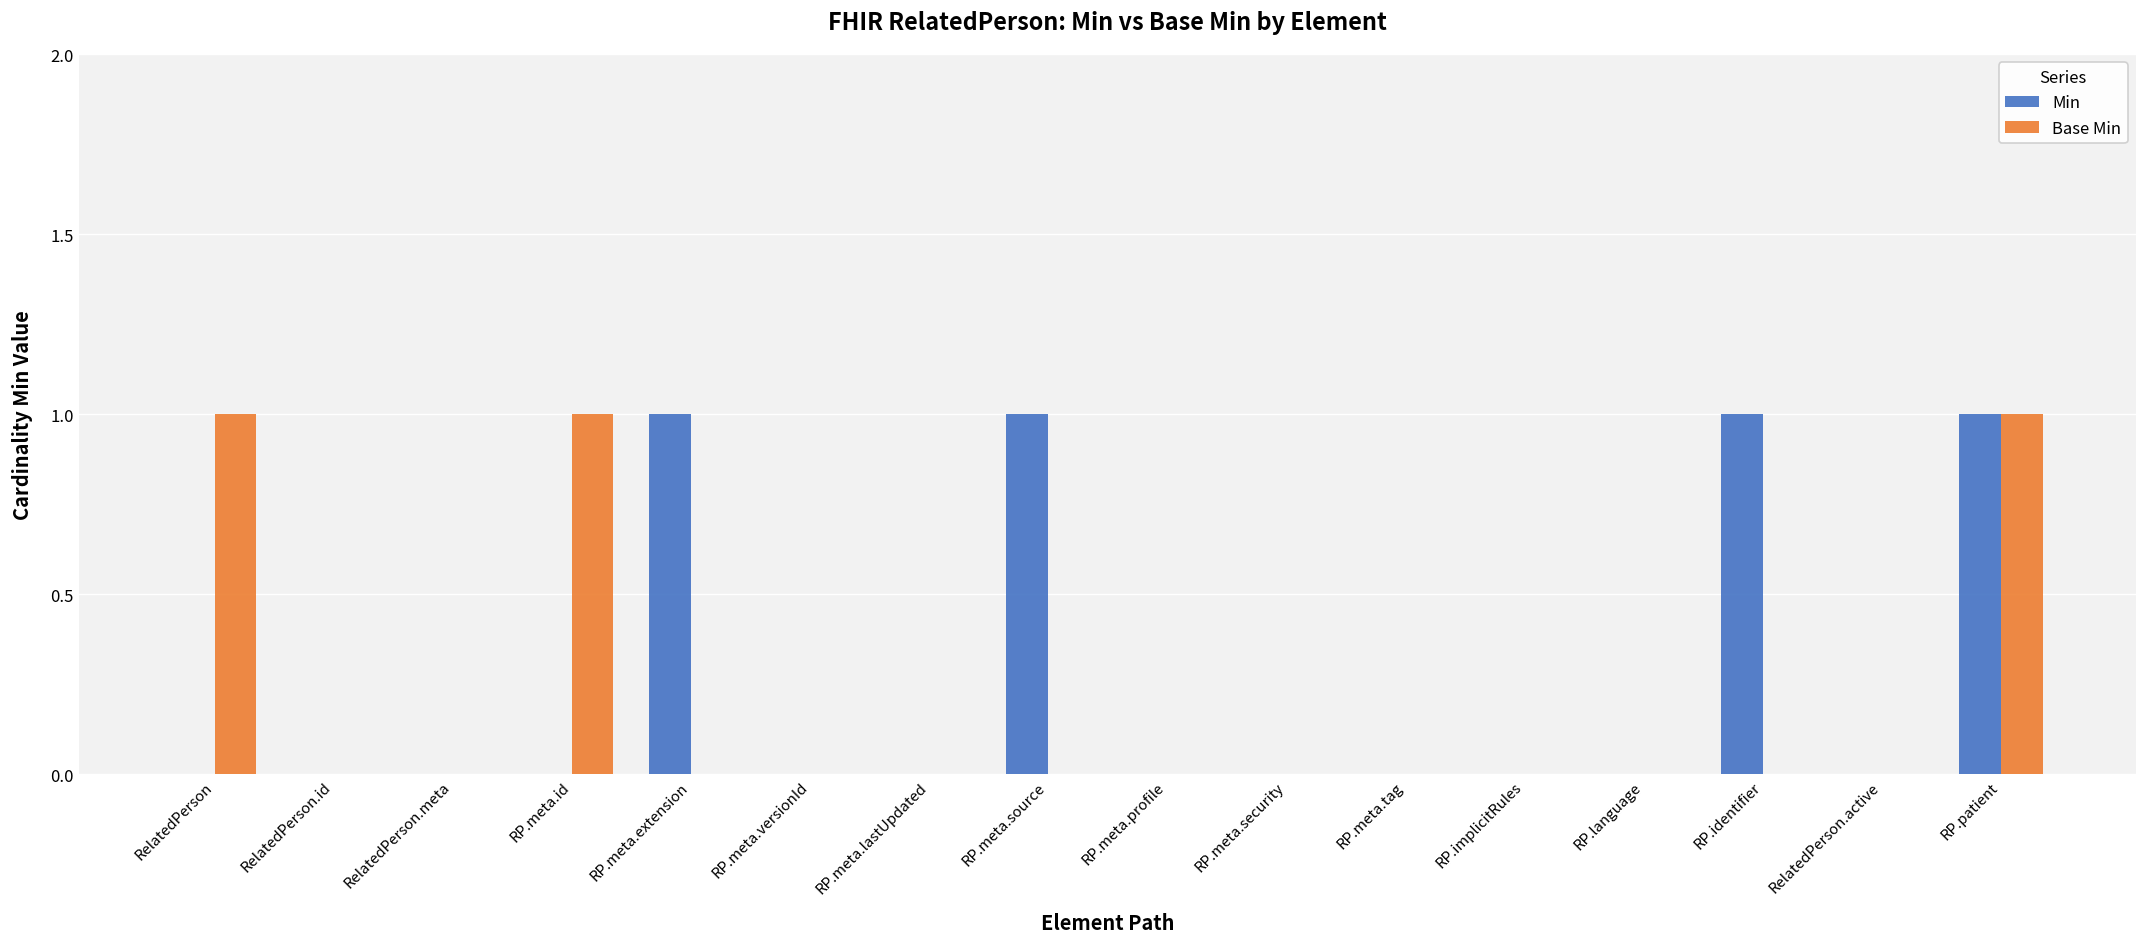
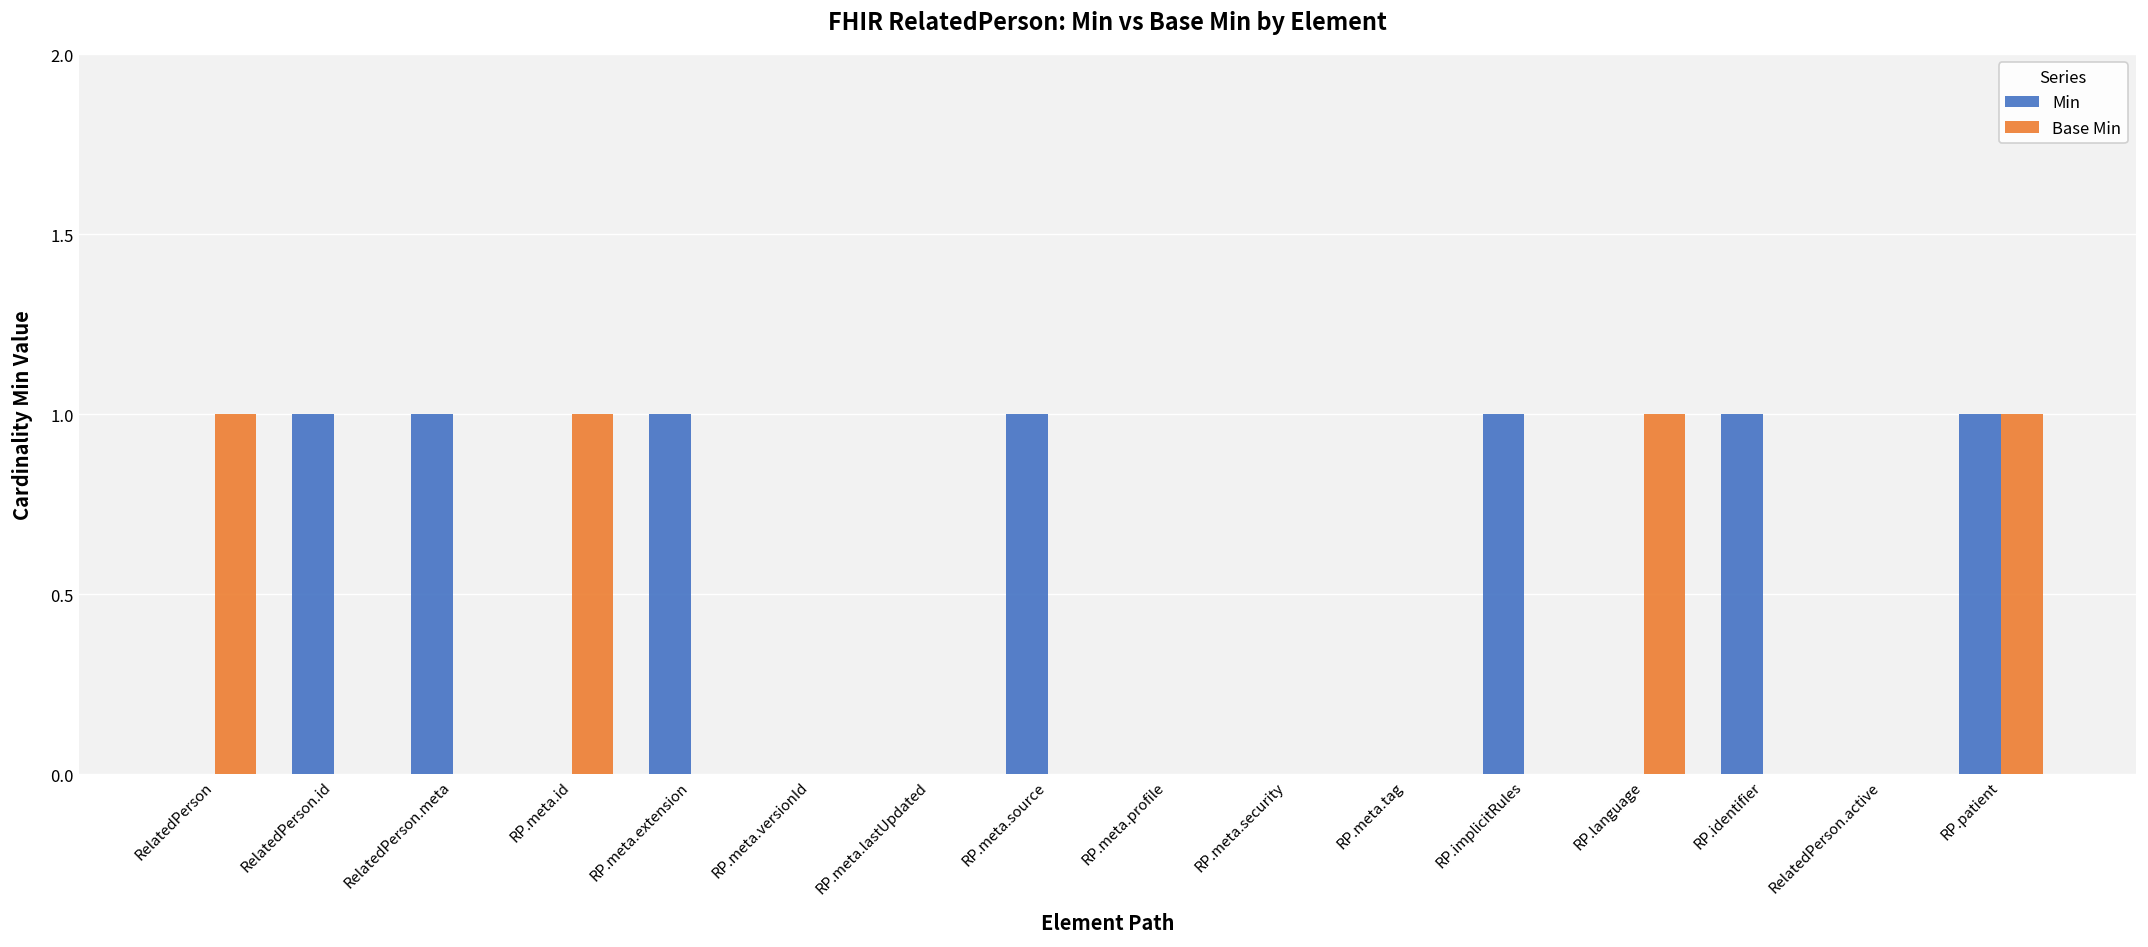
  {
    "Min": {
      "RelatedPerson": 0,
-     "RelatedPerson.id": 0,
-     "RelatedPerson.meta": 0,
+     "RelatedPerson.id": 1,
+     "RelatedPerson.meta": 1,
      "RP.meta.id": 0,
      "RP.meta.extension": 1,
      "RP.meta.versionId": 0,
      "RP.meta.lastUpdated": 0,
      "RP.meta.source": 1,
      "RP.meta.profile": 0,
      "RP.meta.security": 0,
      "RP.meta.tag": 0,
-     "RP.implicitRules": 0,
+     "RP.implicitRules": 1,
      "RP.language": 0,
      "RP.identifier": 1,
      "RelatedPerson.active": 0,
      "RP.patient": 1
    },
    "Base Min": {
      "RelatedPerson": 1,
      "RelatedPerson.id": 0,
      "RelatedPerson.meta": 0,
      "RP.meta.id": 1,
      "RP.meta.extension": 0,
      "RP.meta.versionId": 0,
      "RP.meta.lastUpdated": 0,
      "RP.meta.source": 0,
      "RP.meta.profile": 0,
      "RP.meta.security": 0,
      "RP.meta.tag": 0,
      "RP.implicitRules": 0,
-     "RP.language": 0,
+     "RP.language": 1,
      "RP.identifier": 0,
      "RelatedPerson.active": 0,
      "RP.patient": 1
    }
  }
